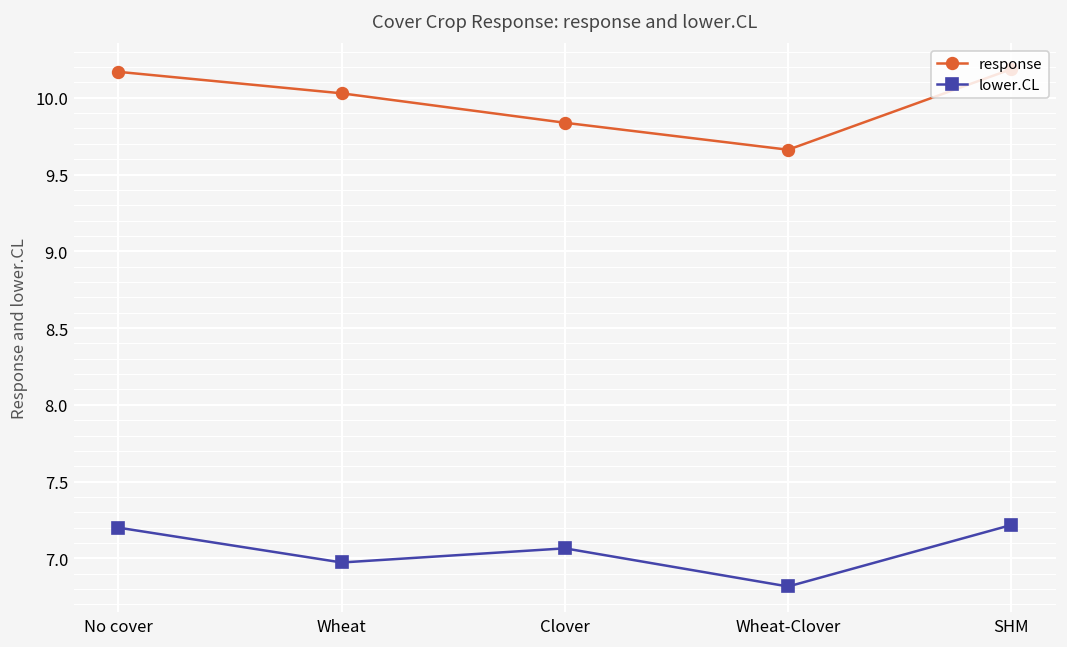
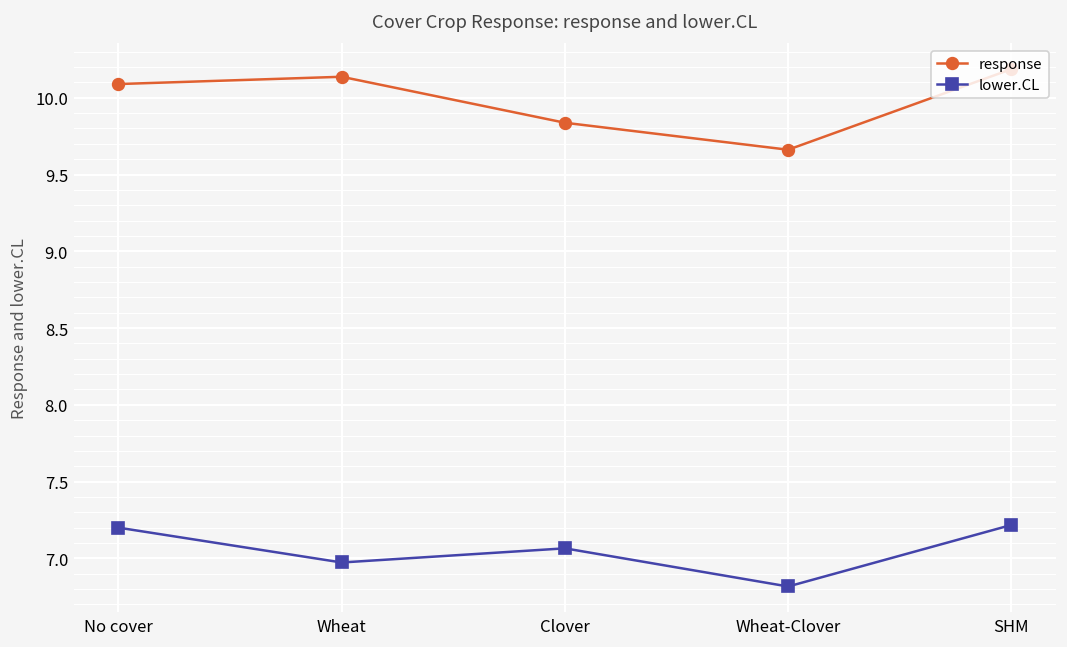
  {
    "response": {
-     "No cover": 10.17,
-     "Wheat": 10.03,
+     "No cover": 10.09,
+     "Wheat": 10.14,
      "Clover": 9.84,
      "Wheat-Clover": 9.66
    },
    "lower.CL": {
      "No cover": 7.20,
      "Wheat": 6.97,
      "Clover": 7.07,
      "Wheat-Clover": 6.82,
      "SHM": 7.22
    }
  }
